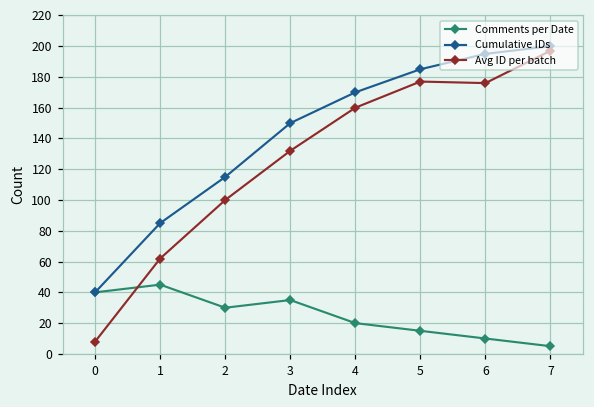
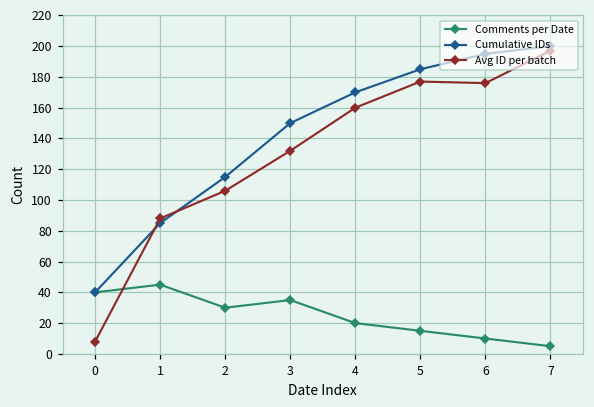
  {
    "Avg ID per batch": {
      "0": 8,
-     "1": 62,
-     "2": 100,
+     "1": 88,
+     "2": 106,
      "3": 132,
      "4": 160,
      "5": 177,
      "6": 176
    }
  }
